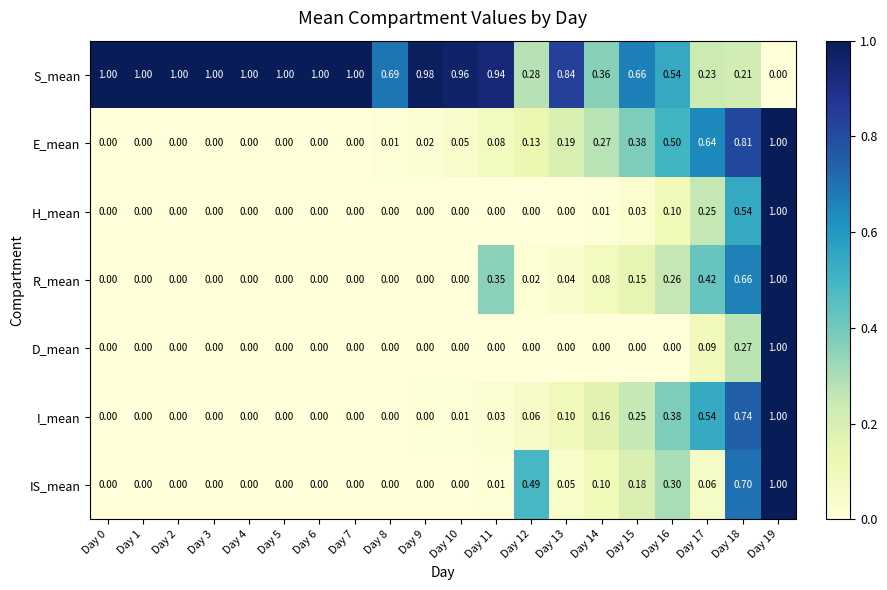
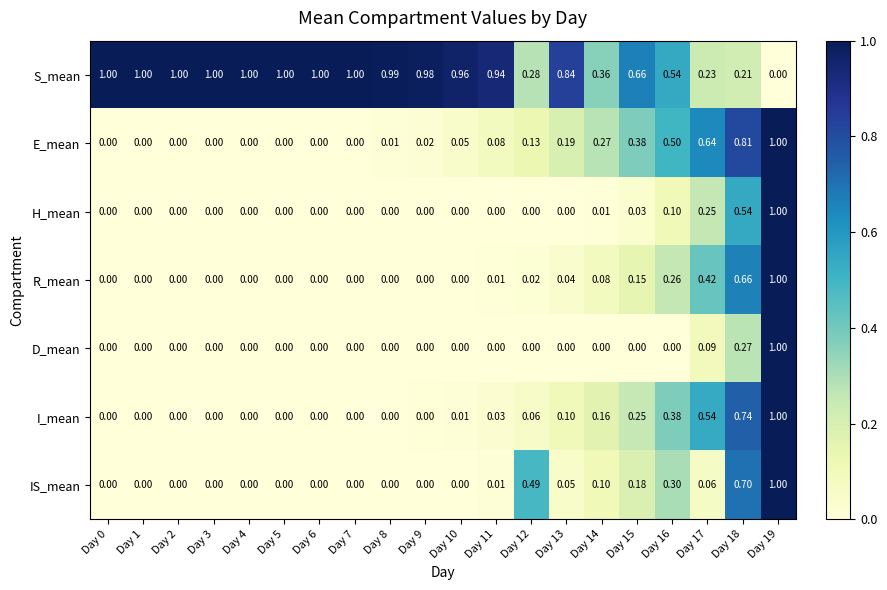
  {
    "S_mean": {
      "Day 0": 1.00,
      "Day 1": 1.00,
      "Day 2": 1.00,
      "Day 3": 1.00,
      "Day 4": 1.00,
      "Day 5": 1.00,
      "Day 6": 1.00,
      "Day 7": 1.00,
-     "Day 8": 0.69,
+     "Day 8": 0.99,
      "Day 9": 0.98,
      "Day 10": 0.96,
      "Day 11": 0.94,
      "Day 12": 0.28,
      "Day 13": 0.84,
      "Day 14": 0.36,
      "Day 15": 0.66,
      "Day 16": 0.54,
      "Day 17": 0.23,
      "Day 18": 0.21,
      "Day 19": 0.00
    },
    "E_mean": {
      "Day 0": 0.00,
      "Day 1": 0.00,
      "Day 2": 0.00,
      "Day 3": 0.00,
      "Day 4": 0.00,
      "Day 5": 0.00,
      "Day 6": 0.00,
      "Day 7": 0.00,
      "Day 8": 0.01,
      "Day 9": 0.02,
      "Day 10": 0.05,
      "Day 11": 0.08,
      "Day 12": 0.13,
      "Day 13": 0.19,
      "Day 14": 0.27,
      "Day 15": 0.38,
      "Day 16": 0.50,
      "Day 17": 0.64,
      "Day 18": 0.81,
      "Day 19": 1.00
    },
    "H_mean": {
      "Day 0": 0.00,
      "Day 1": 0.00,
      "Day 2": 0.00,
      "Day 3": 0.00,
      "Day 4": 0.00,
      "Day 5": 0.00,
      "Day 6": 0.00,
      "Day 7": 0.00,
      "Day 8": 0.00,
      "Day 9": 0.00,
      "Day 10": 0.00,
      "Day 11": 0.00,
      "Day 12": 0.00,
      "Day 13": 0.00,
      "Day 14": 0.01,
      "Day 15": 0.03,
      "Day 16": 0.10,
      "Day 17": 0.25,
      "Day 18": 0.54,
      "Day 19": 1.00
    },
    "R_mean": {
      "Day 0": 0.00,
      "Day 1": 0.00,
      "Day 2": 0.00,
      "Day 3": 0.00,
      "Day 4": 0.00,
      "Day 5": 0.00,
      "Day 6": 0.00,
      "Day 7": 0.00,
      "Day 8": 0.00,
      "Day 9": 0.00,
      "Day 10": 0.00,
-     "Day 11": 0.35,
+     "Day 11": 0.01,
      "Day 12": 0.02,
      "Day 13": 0.04,
      "Day 14": 0.08,
      "Day 15": 0.15,
      "Day 16": 0.26,
      "Day 17": 0.42,
      "Day 18": 0.66,
      "Day 19": 1.00
    },
    "D_mean": {
      "Day 0": 0.00,
      "Day 1": 0.00,
      "Day 2": 0.00,
      "Day 3": 0.00,
      "Day 4": 0.00,
      "Day 5": 0.00,
      "Day 6": 0.00,
      "Day 7": 0.00,
      "Day 8": 0.00,
      "Day 9": 0.00,
      "Day 10": 0.00,
      "Day 11": 0.00,
      "Day 12": 0.00,
      "Day 13": 0.00,
      "Day 14": 0.00,
      "Day 15": 0.00,
      "Day 16": 0.00,
      "Day 17": 0.09,
      "Day 18": 0.27,
      "Day 19": 1.00
    },
    "I_mean": {
      "Day 0": 0.00,
      "Day 1": 0.00,
      "Day 2": 0.00,
      "Day 3": 0.00,
      "Day 4": 0.00,
      "Day 5": 0.00,
      "Day 6": 0.00,
      "Day 7": 0.00,
      "Day 8": 0.00,
      "Day 9": 0.00,
      "Day 10": 0.01,
      "Day 11": 0.03,
      "Day 12": 0.06,
      "Day 13": 0.10,
      "Day 14": 0.16,
      "Day 15": 0.25,
      "Day 16": 0.38,
      "Day 17": 0.54,
      "Day 18": 0.74,
      "Day 19": 1.00
    },
    "IS_mean": {
      "Day 0": 0.00,
      "Day 1": 0.00,
      "Day 2": 0.00,
      "Day 3": 0.00,
      "Day 4": 0.00,
      "Day 5": 0.00,
      "Day 6": 0.00,
      "Day 7": 0.00,
      "Day 8": 0.00,
      "Day 9": 0.00,
      "Day 10": 0.00,
      "Day 11": 0.01,
      "Day 12": 0.49,
      "Day 13": 0.05,
      "Day 14": 0.10,
      "Day 15": 0.18,
      "Day 16": 0.30,
      "Day 17": 0.06,
      "Day 18": 0.70,
      "Day 19": 1.00
    }
  }
